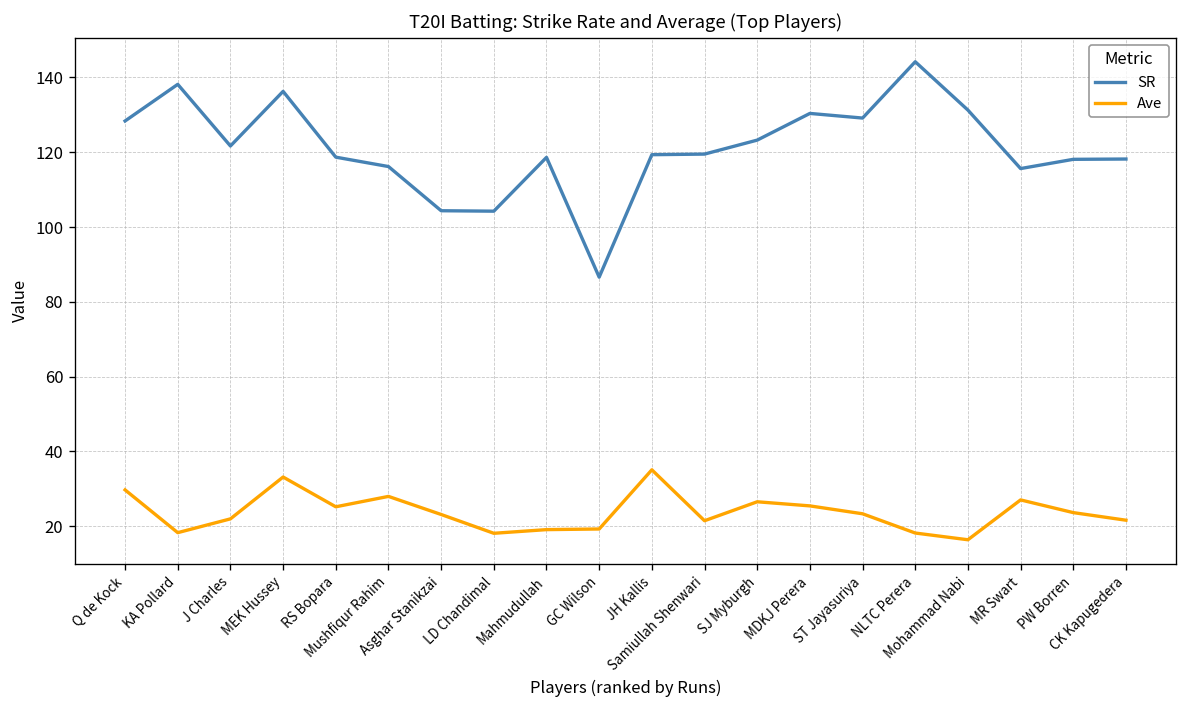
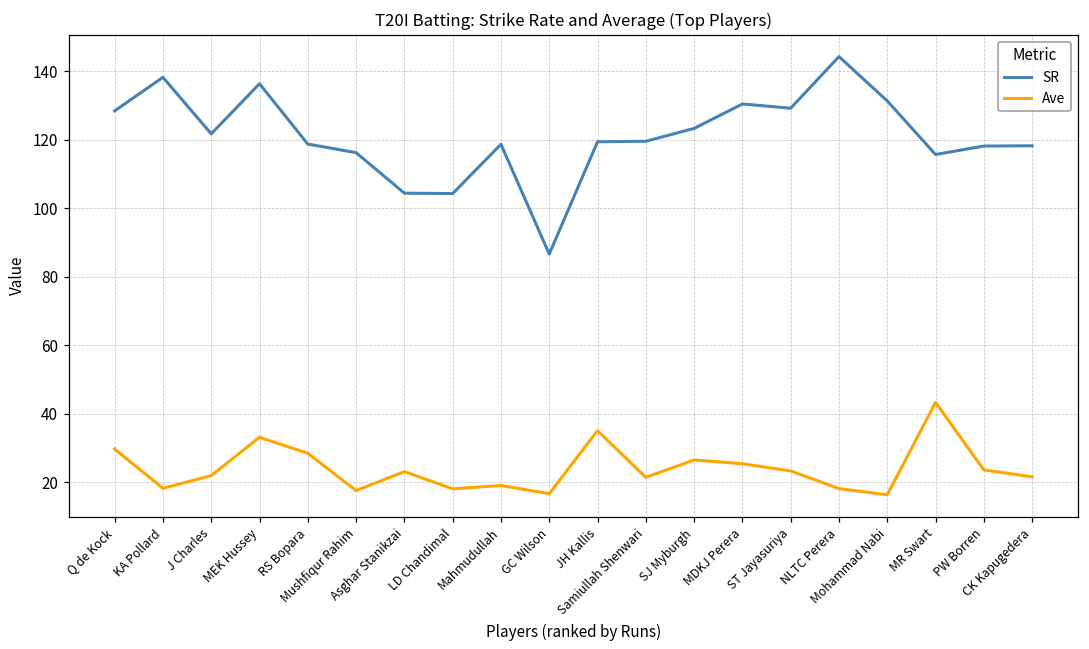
  {
    "SR": {
      "Q de Kock": 128,
      "KA Pollard": 138,
      "J Charles": 122,
      "MEK Hussey": 136,
      "RS Bopara": 119,
      "Mushfiqur Rahim": 116,
      "Asghar Stanikzai": 104,
      "LD Chandimal": 104,
      "Mahmudullah": 119,
      "GC Wilson": 87,
      "JH Kallis": 119,
      "Samiullah Shenwari": 120,
      "SJ Myburgh": 123,
      "MDKJ Perera": 130,
      "ST Jayasuriya": 129,
      "NLTC Perera": 144,
      "Mohammad Nabi": 131,
      "MR Swart": 116,
      "PW Borren": 118,
      "CK Kapugedera": 118
    },
    "Ave": {
      "Q de Kock": 30,
      "KA Pollard": 18,
      "J Charles": 22,
      "MEK Hussey": 33,
-     "RS Bopara": 25,
-     "Mushfiqur Rahim": 28,
+     "RS Bopara": 28,
+     "Mushfiqur Rahim": 18,
      "Asghar Stanikzai": 23,
      "LD Chandimal": 18,
      "Mahmudullah": 19,
-     "GC Wilson": 19,
+     "GC Wilson": 17,
      "JH Kallis": 35,
      "Samiullah Shenwari": 21,
      "SJ Myburgh": 27,
      "MDKJ Perera": 25,
      "ST Jayasuriya": 23,
      "NLTC Perera": 18,
      "Mohammad Nabi": 16,
-     "MR Swart": 27,
+     "MR Swart": 43,
      "PW Borren": 24,
      "CK Kapugedera": 22
    }
  }
